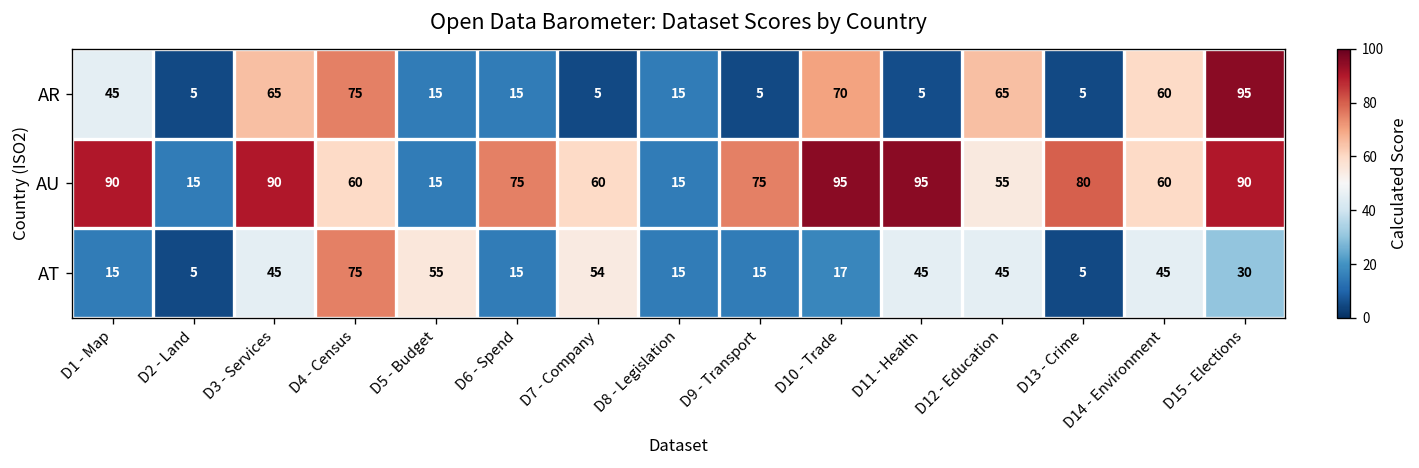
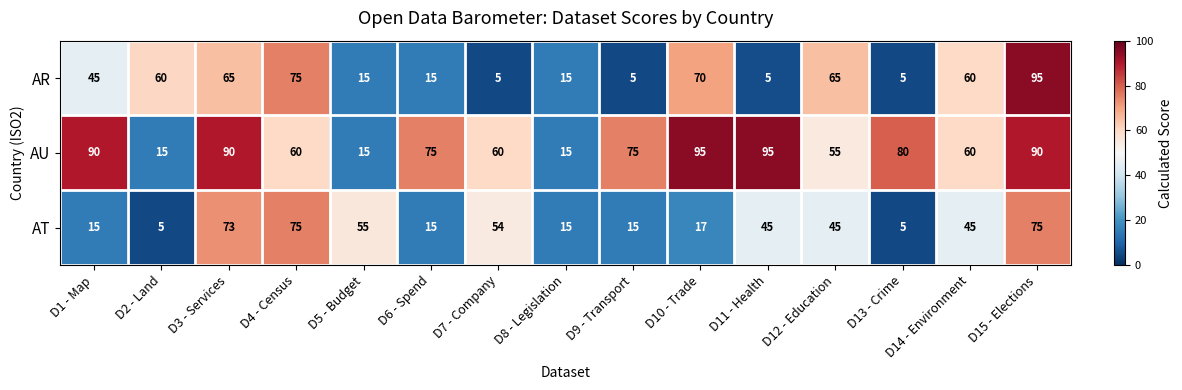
  {
    "AR": {
      "D1 - Map": 45,
-     "D2 - Land": 5,
+     "D2 - Land": 60,
      "D3 - Services": 65,
      "D4 - Census": 75,
      "D5 - Budget": 15,
      "D6 - Spend": 15,
      "D7 - Company": 5,
      "D8 - Legislation": 15,
      "D9 - Transport": 5,
      "D10 - Trade": 70,
      "D11 - Health": 5,
      "D12 - Education": 65,
      "D13 - Crime": 5,
      "D14 - Environment": 60,
      "D15 - Elections": 95
    },
    "AU": {
      "D1 - Map": 90,
      "D2 - Land": 15,
      "D3 - Services": 90,
      "D4 - Census": 60,
      "D5 - Budget": 15,
      "D6 - Spend": 75,
      "D7 - Company": 60,
      "D8 - Legislation": 15,
      "D9 - Transport": 75,
      "D10 - Trade": 95,
      "D11 - Health": 95,
      "D12 - Education": 55,
      "D13 - Crime": 80,
      "D14 - Environment": 60,
      "D15 - Elections": 90
    },
    "AT": {
      "D1 - Map": 15,
      "D2 - Land": 5,
-     "D3 - Services": 45,
+     "D3 - Services": 73,
      "D4 - Census": 75,
      "D5 - Budget": 55,
      "D6 - Spend": 15,
      "D7 - Company": 54,
      "D8 - Legislation": 15,
      "D9 - Transport": 15,
      "D10 - Trade": 17,
      "D11 - Health": 45,
      "D12 - Education": 45,
      "D13 - Crime": 5,
      "D14 - Environment": 45,
-     "D15 - Elections": 30
+     "D15 - Elections": 75
    }
  }
